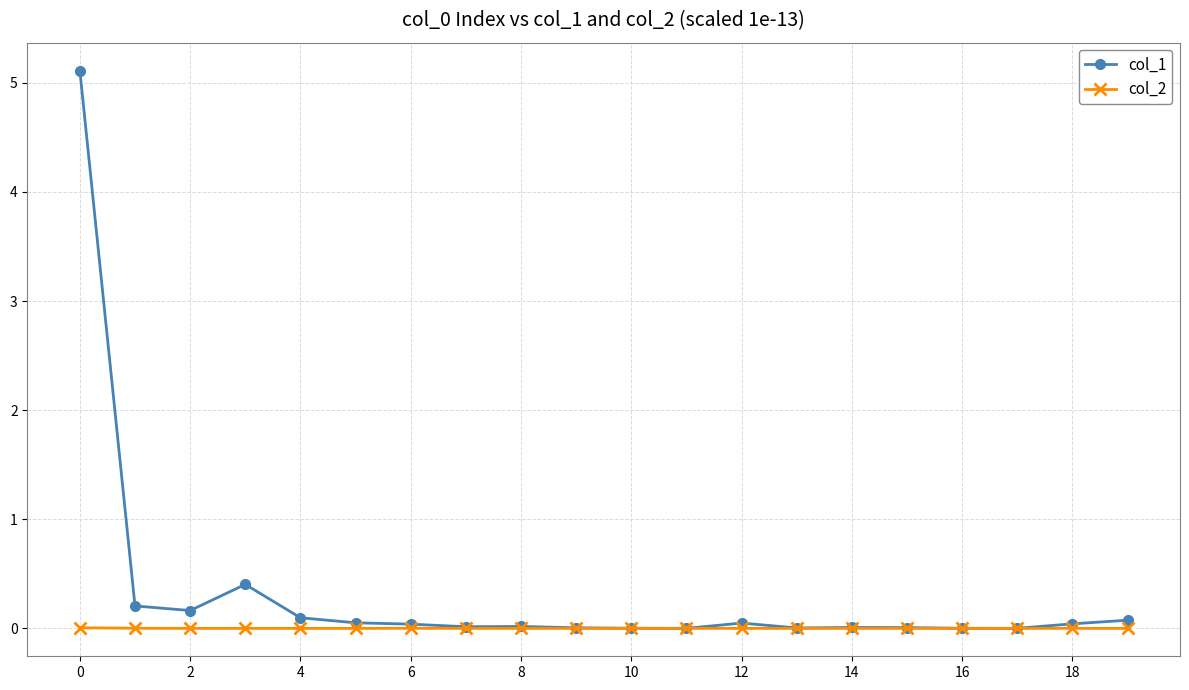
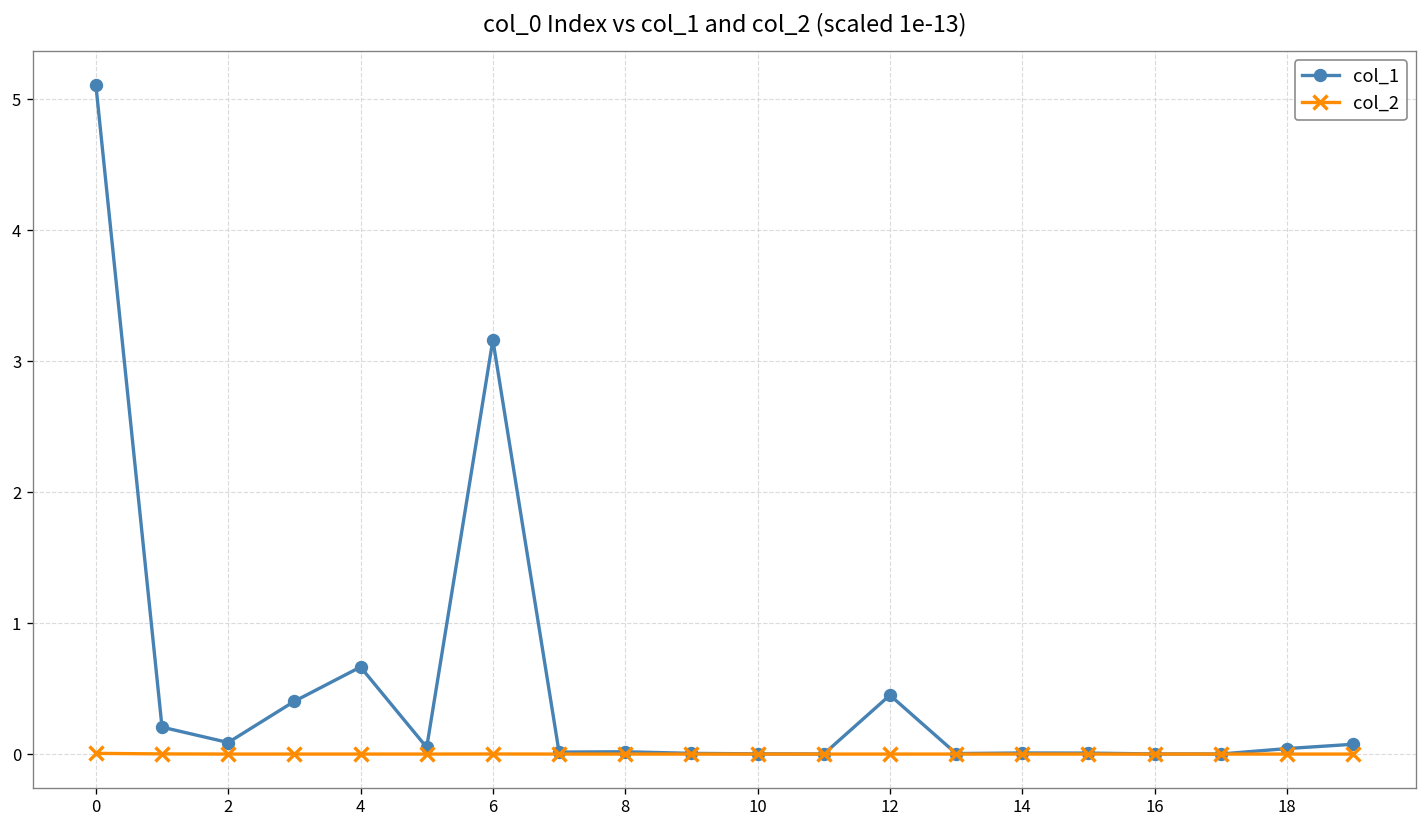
  {
    "col_1": {
      "0": 5.11,
-     "2": 0.16,
-     "4": 0.10,
-     "6": 0.04,
-     "12": 0.05,
+     "2": 0.09,
+     "4": 0.66,
+     "6": 3.16,
+     "12": 0.45,
      "18": 0.04
    },
    "col_2": {
      "0": 0.01,
      "2": 0.00,
      "4": 0.00,
      "6": 0.00,
      "12": 0.00,
      "18": 0.00
    }
  }
